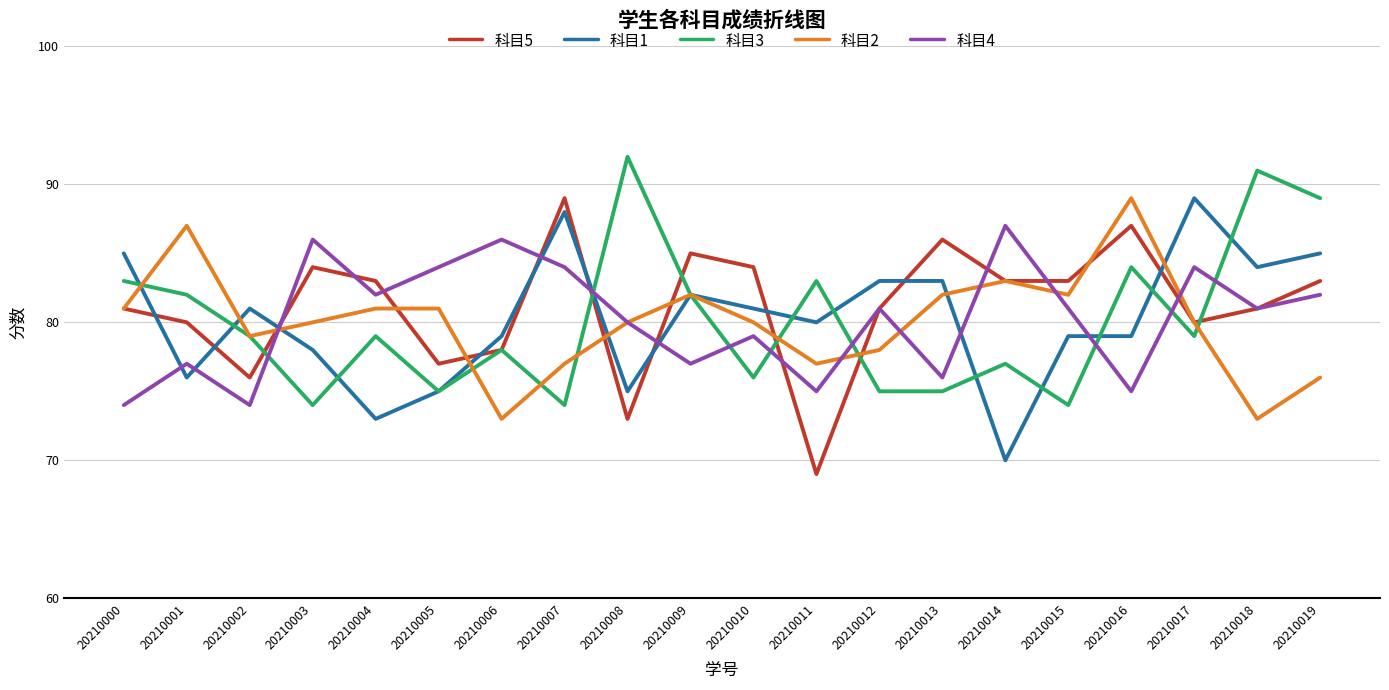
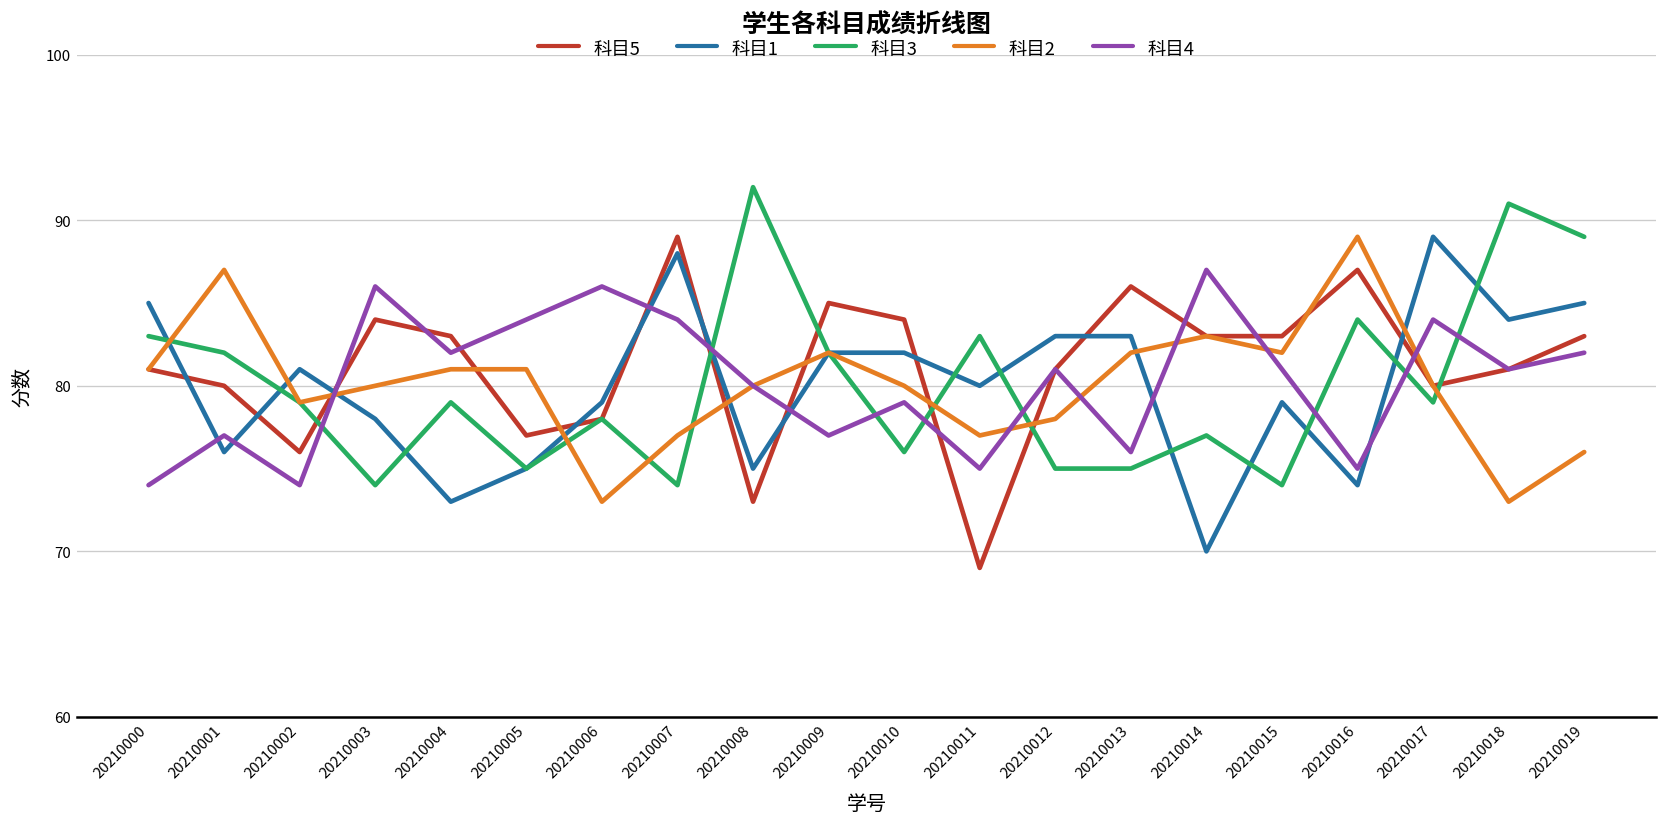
  {
    "科目5": {
      "20210001": 80,
      "20210002": 76,
      "20210003": 84,
      "20210004": 83,
      "20210005": 77,
      "20210007": 89,
      "20210008": 73,
      "20210009": 85,
      "20210010": 84,
      "20210011": 69,
      "20210013": 86,
      "20210015": 83,
      "20210016": 87,
      "20210019": 83
    },
    "科目1": {
      "20210000": 85,
      "20210001": 76,
      "20210002": 81,
      "20210003": 78,
      "20210004": 73,
      "20210006": 79,
      "20210007": 88,
      "20210008": 75,
-     "20210010": 81,
+     "20210010": 82,
      "20210011": 80,
      "20210012": 83,
      "20210013": 83,
      "20210014": 70,
      "20210015": 79,
-     "20210016": 79,
+     "20210016": 74,
      "20210017": 89,
      "20210018": 84,
      "20210019": 85
    },
    "科目3": {
      "20210000": 83,
      "20210001": 82,
      "20210003": 74,
      "20210004": 79,
      "20210007": 74,
      "20210008": 92,
      "20210010": 76,
      "20210011": 83,
      "20210012": 75,
      "20210013": 75,
      "20210014": 77,
      "20210015": 74,
      "20210016": 84,
      "20210017": 79,
      "20210018": 91,
      "20210019": 89
    },
    "科目2": {
      "20210001": 87,
      "20210003": 80,
      "20210004": 81,
      "20210005": 81,
      "20210006": 73,
      "20210007": 77,
      "20210010": 80,
      "20210011": 77,
      "20210012": 78,
      "20210013": 82,
      "20210015": 82,
      "20210016": 89,
      "20210018": 73,
      "20210019": 76
    },
    "科目4": {
      "20210000": 74,
      "20210001": 77,
      "20210002": 74,
      "20210003": 86,
      "20210004": 82,
      "20210005": 84,
      "20210006": 86,
      "20210007": 84,
      "20210009": 77,
      "20210010": 79,
      "20210011": 75,
      "20210013": 76,
      "20210014": 87,
      "20210015": 81,
      "20210016": 75,
      "20210017": 84,
      "20210019": 82
    }
  }
